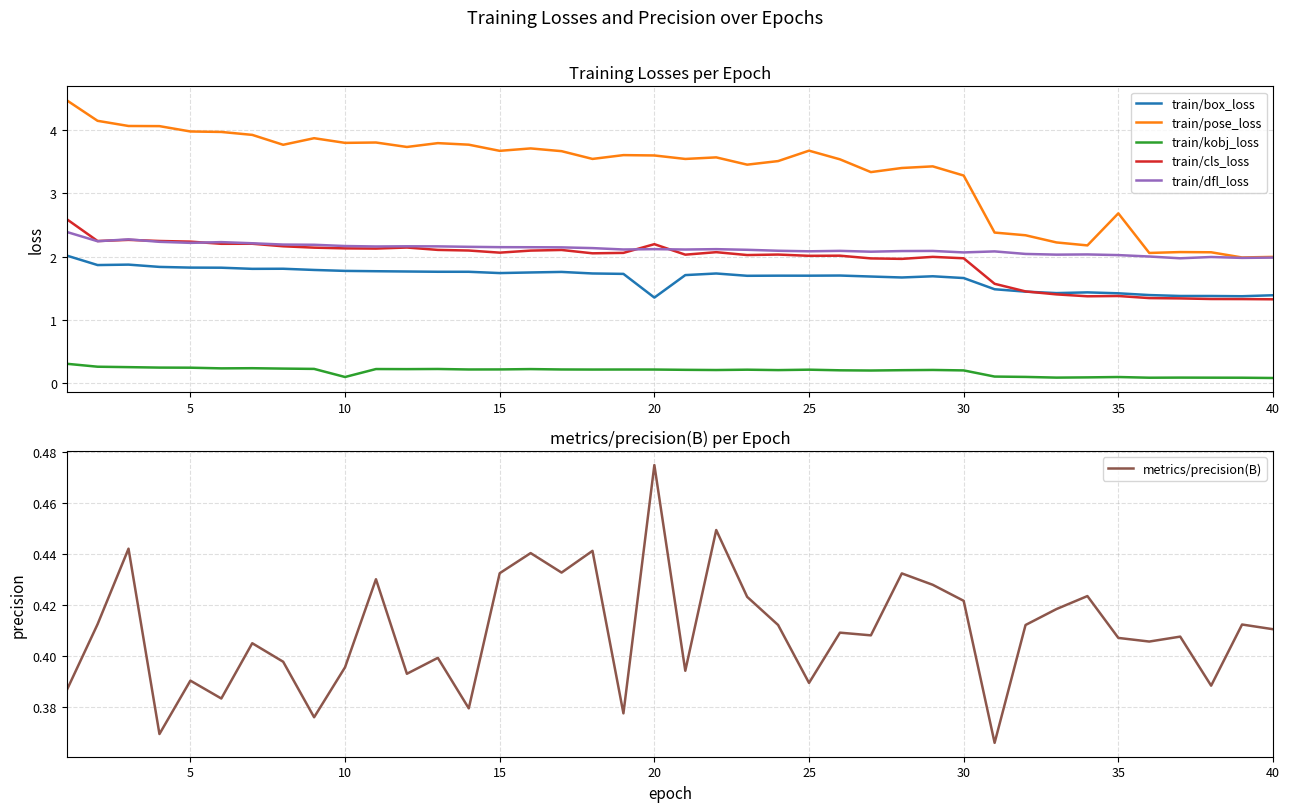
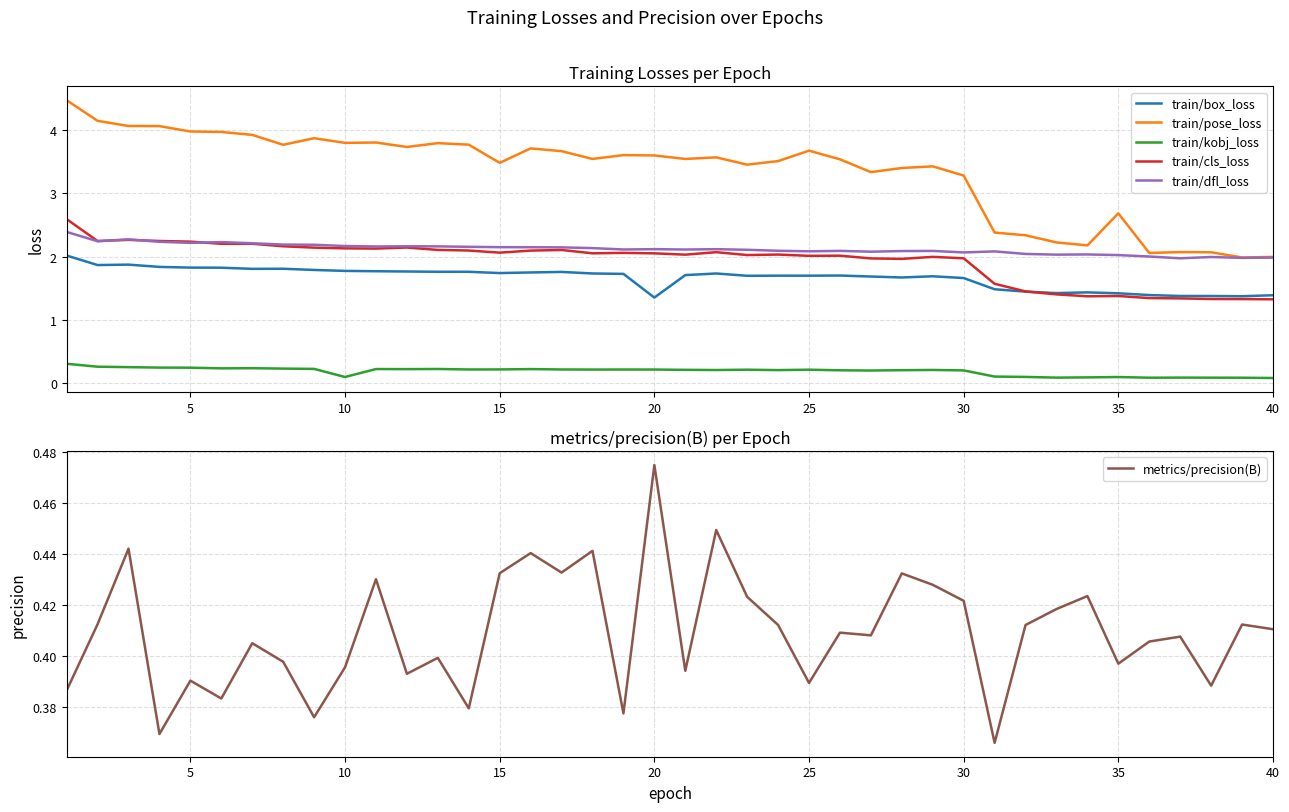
  {
    "Training Losses per Epoch": {
      "train/box_loss": {
        "5": 1.8,
        "10": 1.8,
        "15": 1.7,
        "20": 1.4,
        "25": 1.7,
        "30": 1.7,
        "35": 1.4,
        "40": 1.4
      },
      "train/pose_loss": {
        "5": 4.0,
        "10": 3.8,
-       "15": 3.7,
+       "15": 3.5,
        "20": 3.6,
        "25": 3.7,
        "30": 3.3,
        "35": 2.7
      },
      "train/kobj_loss": {
        "5": 0.2,
        "10": 0.1,
        "15": 0.2,
        "20": 0.2,
        "25": 0.2,
        "30": 0.2,
        "35": 0.1,
        "40": 0.1
      },
      "train/cls_loss": {
        "15": 2.1,
-       "20": 2.2,
+       "20": 2.1,
        "25": 2.0,
        "30": 2.0,
        "35": 1.4,
        "40": 1.3
      },
      "train/dfl_loss": {
        "15": 2.2,
        "20": 2.1,
        "25": 2.1,
        "30": 2.1,
        "35": 2.0
      }
    },
    "metrics/precision(B) per Epoch": {
      "5": 0.390,
      "10": 0.396,
      "15": 0.432,
      "20": 0.475,
      "25": 0.389,
      "30": 0.422,
-     "35": 0.407,
+     "35": 0.397,
      "40": 0.410
    }
  }
